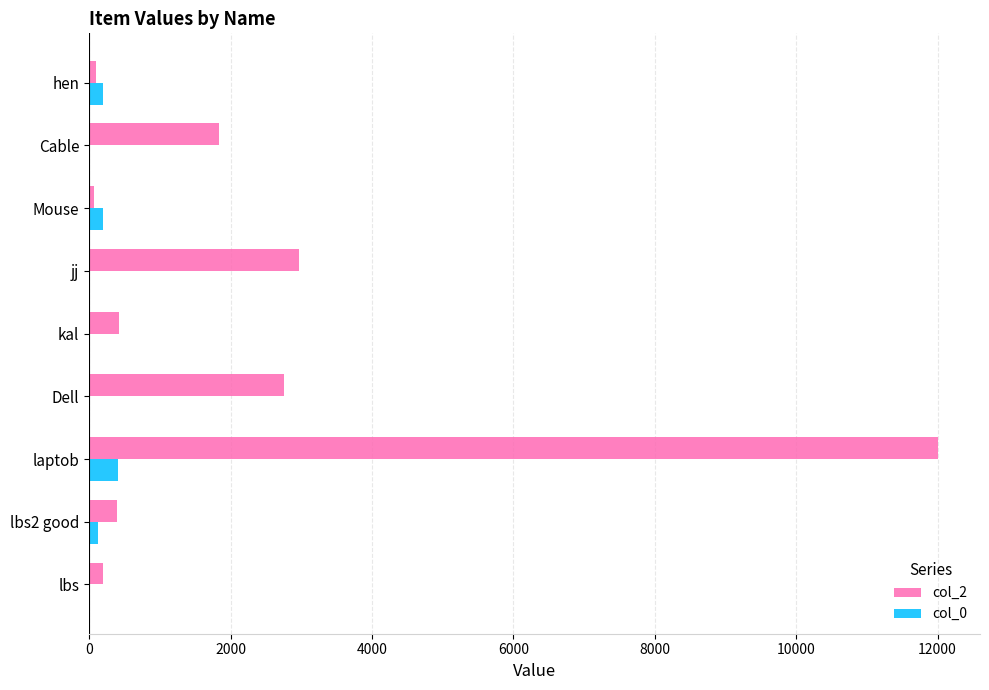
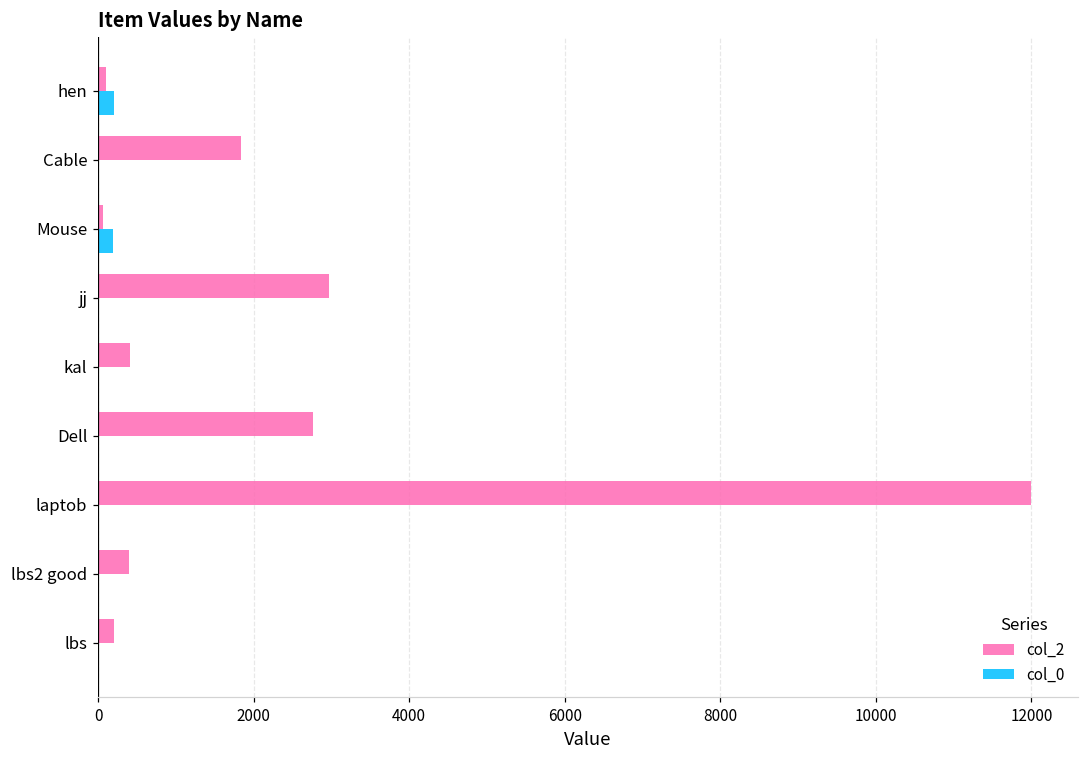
  {
    "col_2": {
      "hen": 100,
      "Cable": 1800,
      "Mouse": 100,
      "jj": 3000,
      "kal": 400,
      "Dell": 2800,
      "laptob": 12000,
      "lbs2 good": 400,
      "lbs": 200
    },
    "col_0": {
      "hen": 200,
      "Mouse": 200,
-     "laptob": 400,
-     "lbs2 good": 100
+     "laptob": 0,
+     "lbs2 good": 0
    }
  }
